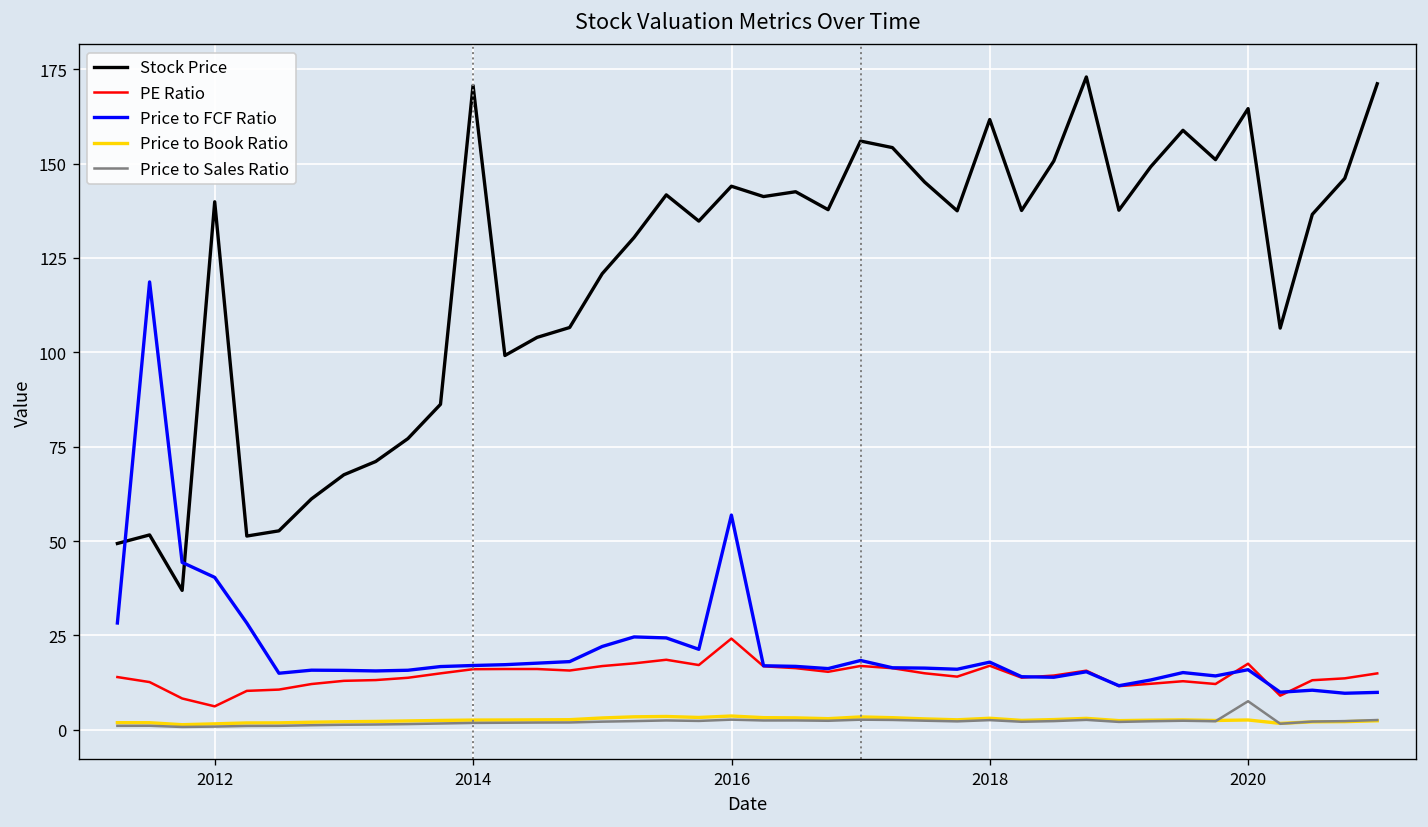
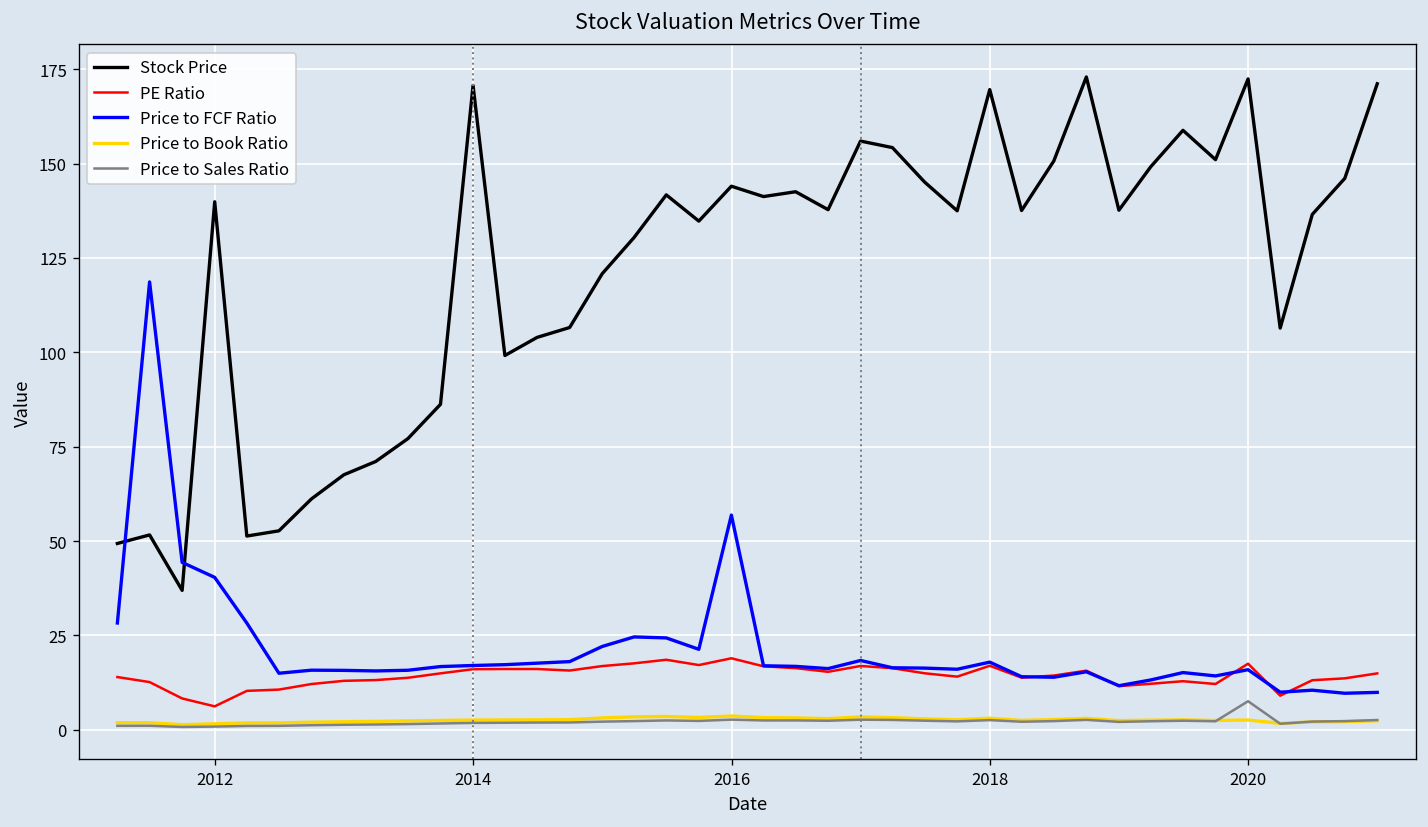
  {
    "Stock Price": {
      "2012": 140,
      "2014": 171,
      "2016": 144,
-     "2018": 162,
-     "2020": 165
+     "2018": 170,
+     "2020": 172
    },
    "PE Ratio": {
      "2012": 6,
      "2014": 16,
-     "2016": 24,
+     "2016": 19,
      "2018": 17,
      "2020": 18
    },
    "Price to FCF Ratio": {
      "2012": 40,
      "2014": 17,
      "2016": 57,
      "2018": 18,
      "2020": 16
    },
    "Price to Book Ratio": {
      "2016": 4,
      "2020": 3
    },
    "Price to Sales Ratio": {
      "2016": 3,
      "2020": 8
    }
  }
